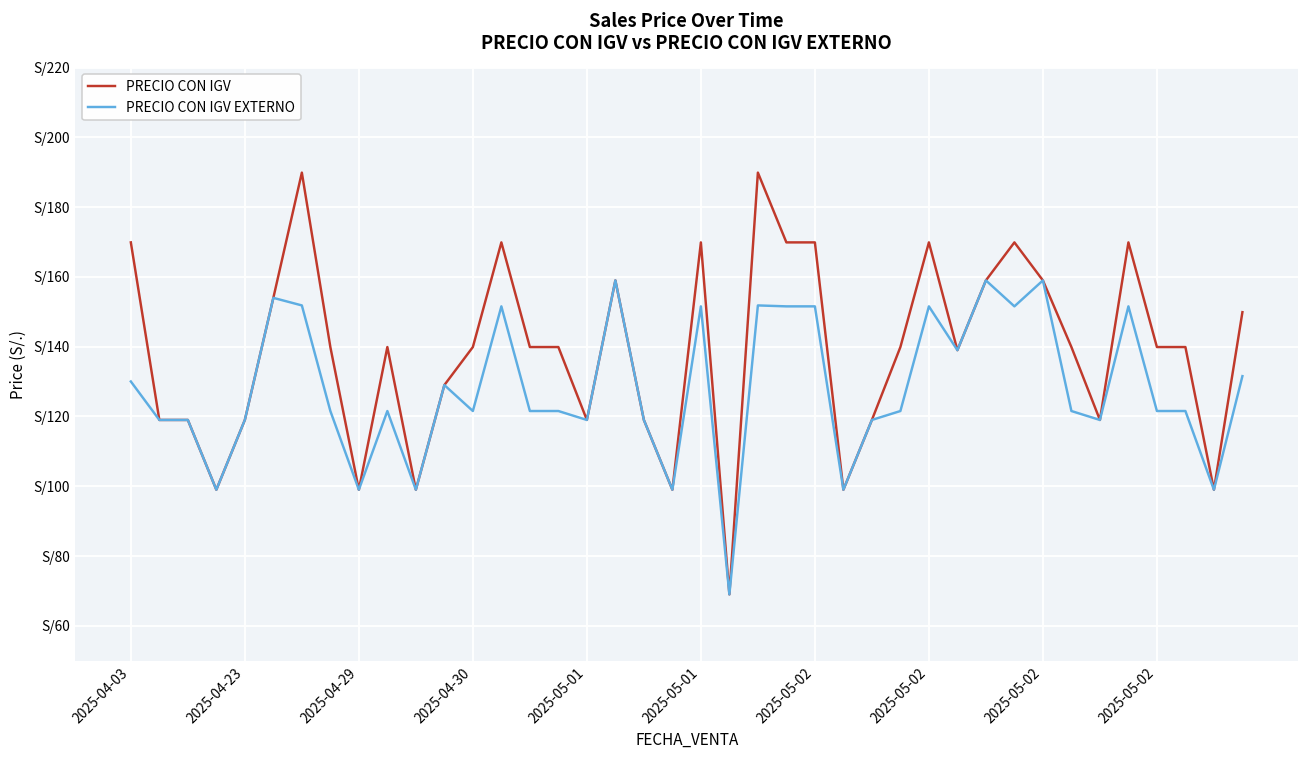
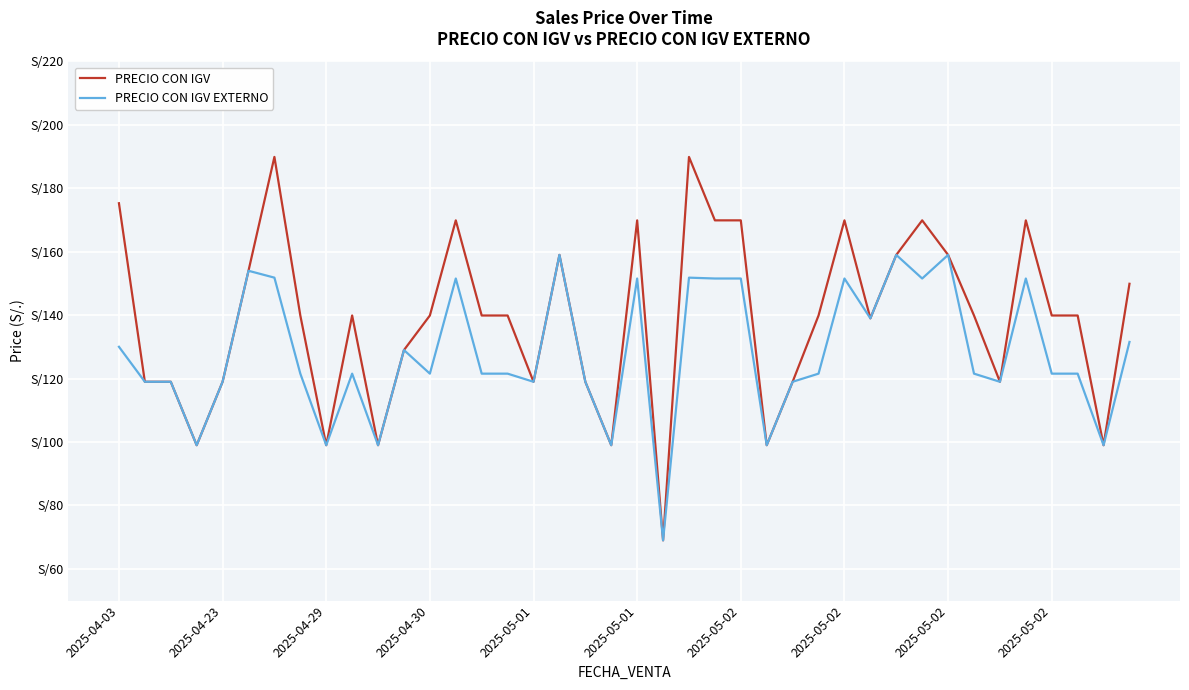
  {
    "PRECIO CON IGV": {
-     "2025-04-03": "S/170"
+     "2025-04-03": "S/175"
    },
    "PRECIO CON IGV EXTERNO": {
      "2025-04-03": "S/130"
    }
  }
